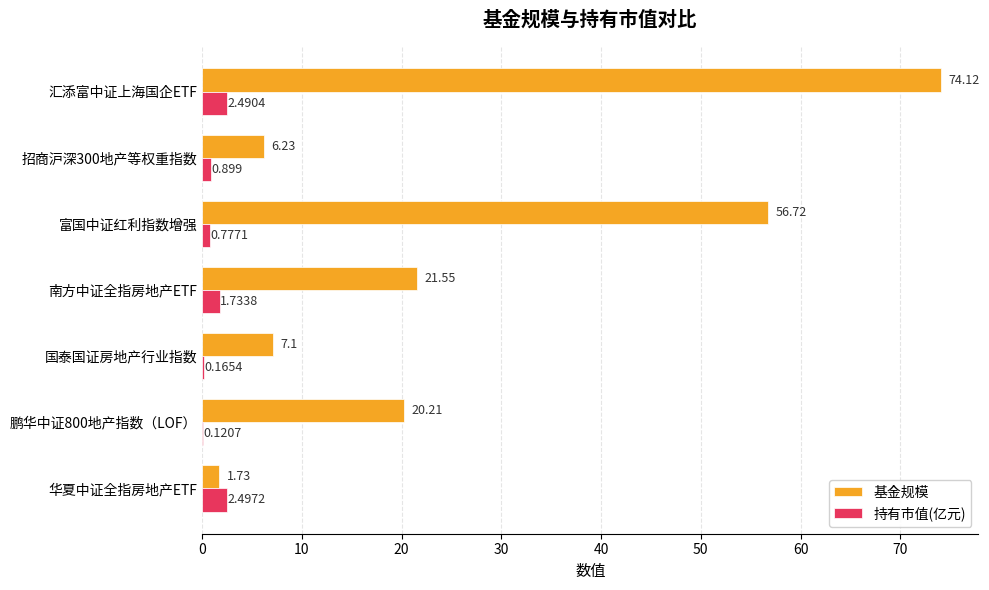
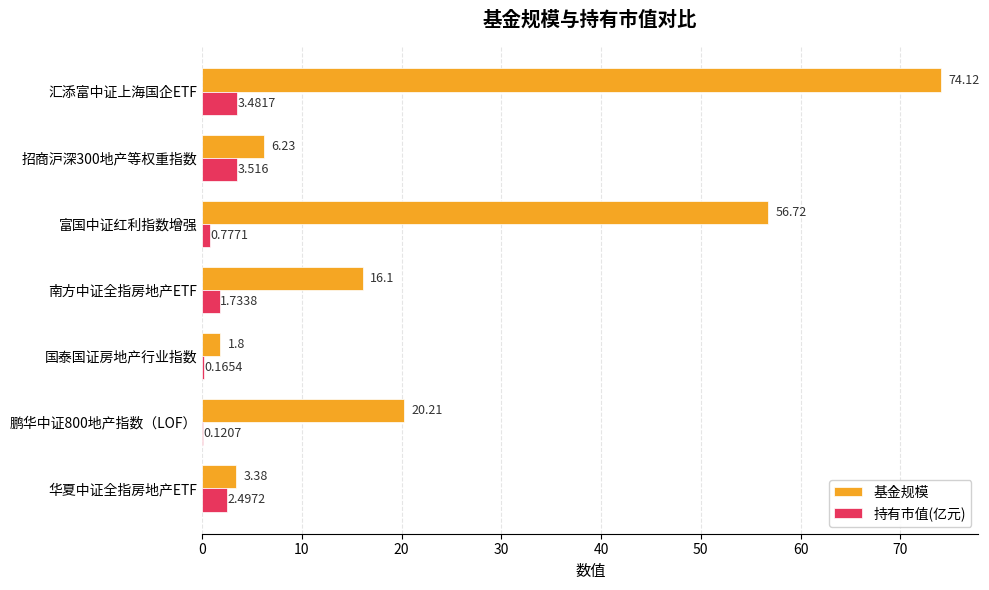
  {
    "基金规模": {
      "汇添富中证上海国企ETF": 74.12,
      "招商沪深300地产等权重指数": 6.23,
      "富国中证红利指数增强": 56.72,
-     "南方中证全指房地产ETF": 21.55,
-     "国泰国证房地产行业指数": 7.1,
+     "南方中证全指房地产ETF": 16.1,
+     "国泰国证房地产行业指数": 1.8,
      "鹏华中证800地产指数（LOF）": 20.21,
-     "华夏中证全指房地产ETF": 1.73
+     "华夏中证全指房地产ETF": 3.38
    },
    "持有市值(亿元)": {
-     "汇添富中证上海国企ETF": 2.4904,
-     "招商沪深300地产等权重指数": 0.899,
+     "汇添富中证上海国企ETF": 3.4817,
+     "招商沪深300地产等权重指数": 3.516,
      "富国中证红利指数增强": 0.7771,
      "南方中证全指房地产ETF": 1.7338,
      "国泰国证房地产行业指数": 0.1654,
      "鹏华中证800地产指数（LOF）": 0.1207,
      "华夏中证全指房地产ETF": 2.4972
    }
  }
